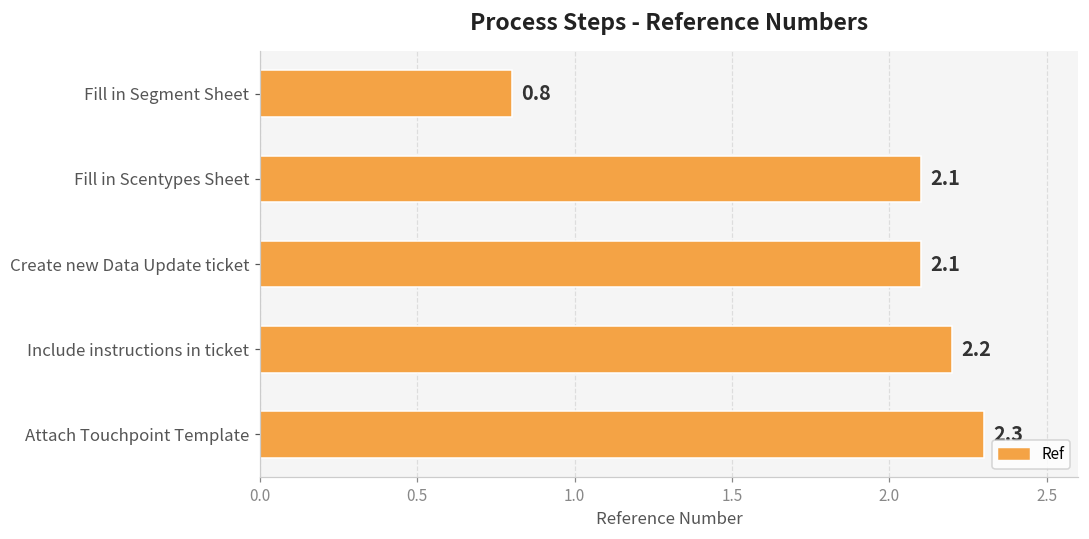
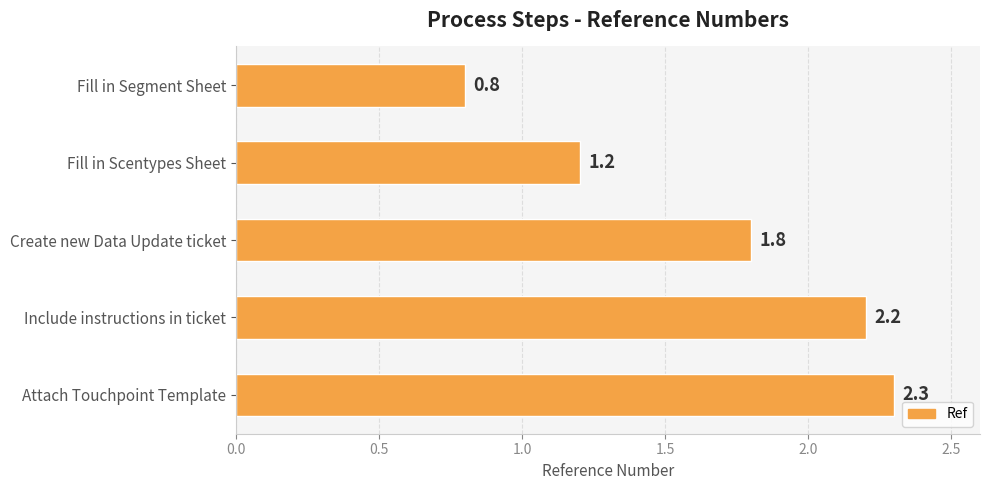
  {
    "Fill in Segment Sheet": 0.8,
-   "Fill in Scentypes Sheet": 2.1,
-   "Create new Data Update ticket": 2.1,
+   "Fill in Scentypes Sheet": 1.2,
+   "Create new Data Update ticket": 1.8,
    "Include instructions in ticket": 2.2
  }
